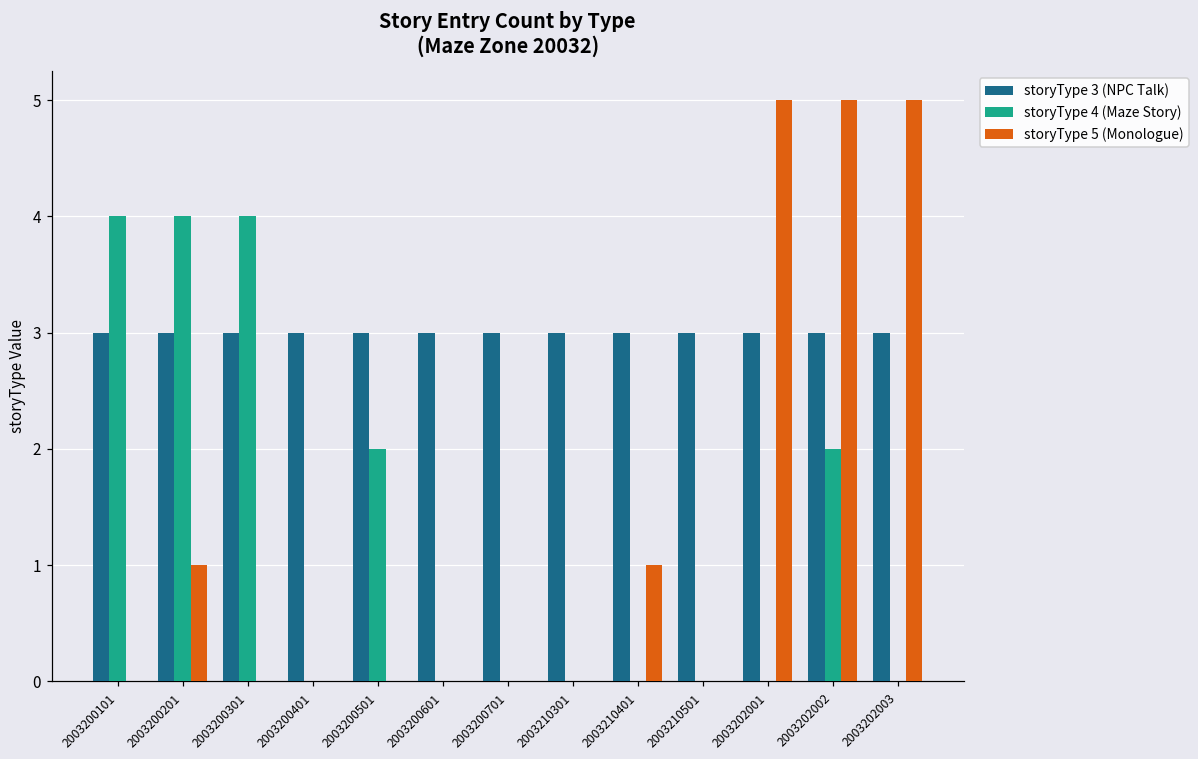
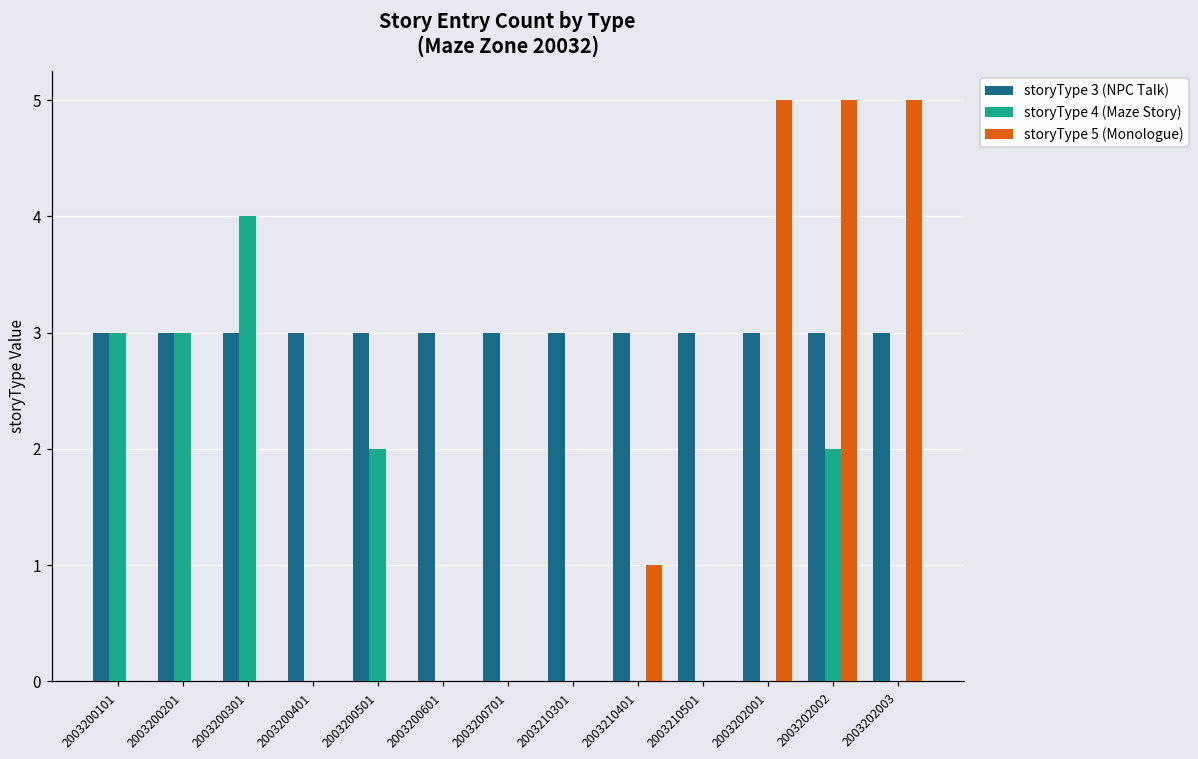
  {
    "storyType 3 (NPC Talk)": {
      "2003200101": 3,
      "2003200201": 3,
      "2003200301": 3,
      "2003200401": 3,
      "2003200501": 3,
      "2003200601": 3,
      "2003200701": 3,
      "2003210301": 3,
      "2003210401": 3,
      "2003210501": 3,
      "2003202001": 3,
      "2003202002": 3,
      "2003202003": 3
    },
    "storyType 4 (Maze Story)": {
-     "2003200101": 4,
-     "2003200201": 4,
+     "2003200101": 3,
+     "2003200201": 3,
      "2003200301": 4,
      "2003200401": 0,
      "2003200501": 2,
      "2003200601": 0,
      "2003200701": 0,
      "2003210301": 0,
      "2003210401": 0,
      "2003210501": 0,
      "2003202001": 0,
      "2003202002": 2,
      "2003202003": 0
    },
    "storyType 5 (Monologue)": {
      "2003200101": 0,
-     "2003200201": 1,
+     "2003200201": 0,
      "2003200301": 0,
      "2003200401": 0,
      "2003200501": 0,
      "2003200601": 0,
      "2003200701": 0,
      "2003210301": 0,
      "2003210401": 1,
      "2003210501": 0,
      "2003202001": 5,
      "2003202002": 5,
      "2003202003": 5
    }
  }
